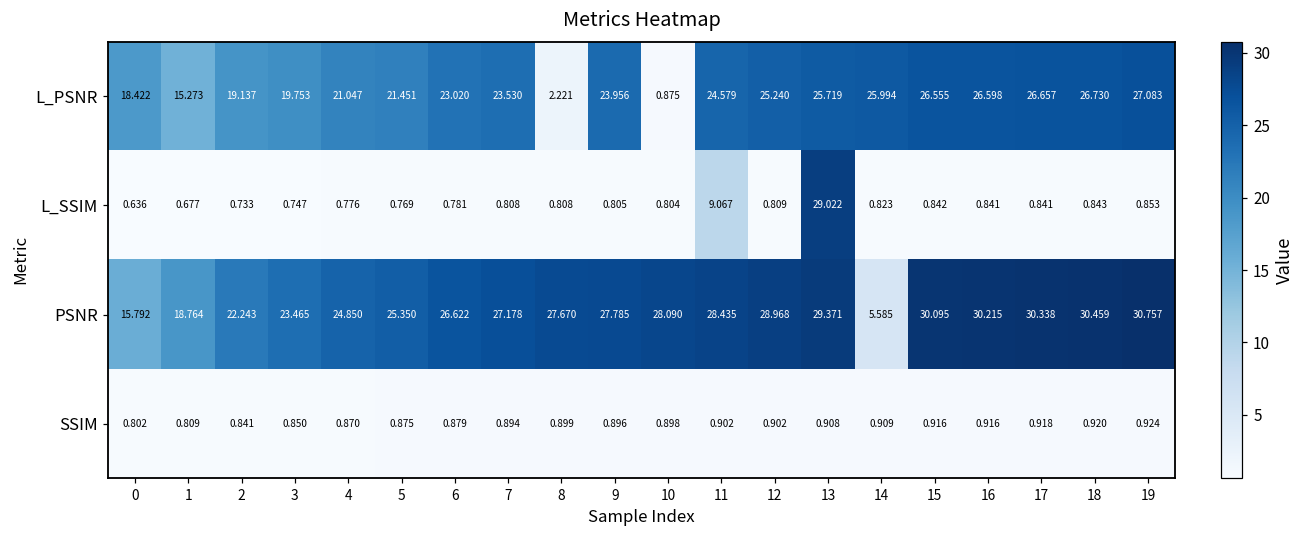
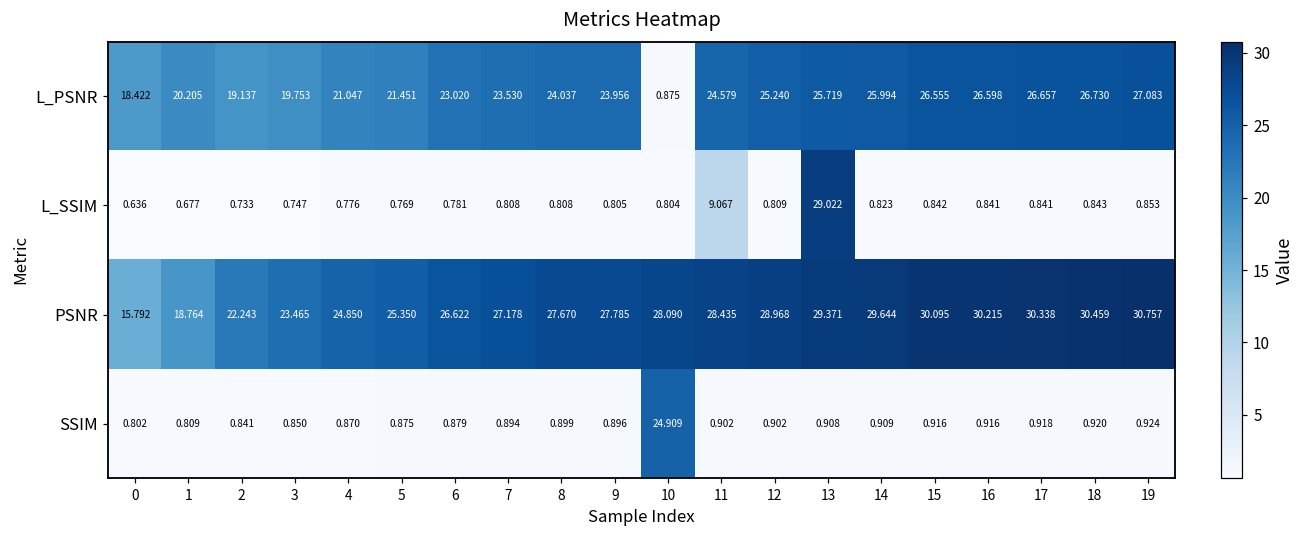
  {
    "L_PSNR": {
      "0": 18.422,
-     "1": 15.273,
+     "1": 20.205,
      "2": 19.137,
      "3": 19.753,
      "4": 21.047,
      "5": 21.451,
      "6": 23.020,
      "7": 23.530,
-     "8": 2.221,
+     "8": 24.037,
      "9": 23.956,
      "10": 0.875,
      "11": 24.579,
      "12": 25.240,
      "13": 25.719,
      "14": 25.994,
      "15": 26.555,
      "16": 26.598,
      "17": 26.657,
      "18": 26.730,
      "19": 27.083
    },
    "L_SSIM": {
      "0": 0.636,
      "1": 0.677,
      "2": 0.733,
      "3": 0.747,
      "4": 0.776,
      "5": 0.769,
      "6": 0.781,
      "7": 0.808,
      "8": 0.808,
      "9": 0.805,
      "10": 0.804,
      "11": 9.067,
      "12": 0.809,
      "13": 29.022,
      "14": 0.823,
      "15": 0.842,
      "16": 0.841,
      "17": 0.841,
      "18": 0.843,
      "19": 0.853
    },
    "PSNR": {
      "0": 15.792,
      "1": 18.764,
      "2": 22.243,
      "3": 23.465,
      "4": 24.850,
      "5": 25.350,
      "6": 26.622,
      "7": 27.178,
      "8": 27.670,
      "9": 27.785,
      "10": 28.090,
      "11": 28.435,
      "12": 28.968,
      "13": 29.371,
-     "14": 5.585,
+     "14": 29.644,
      "15": 30.095,
      "16": 30.215,
      "17": 30.338,
      "18": 30.459,
      "19": 30.757
    },
    "SSIM": {
      "0": 0.802,
      "1": 0.809,
      "2": 0.841,
      "3": 0.850,
      "4": 0.870,
      "5": 0.875,
      "6": 0.879,
      "7": 0.894,
      "8": 0.899,
      "9": 0.896,
-     "10": 0.898,
+     "10": 24.909,
      "11": 0.902,
      "12": 0.902,
      "13": 0.908,
      "14": 0.909,
      "15": 0.916,
      "16": 0.916,
      "17": 0.918,
      "18": 0.920,
      "19": 0.924
    }
  }
